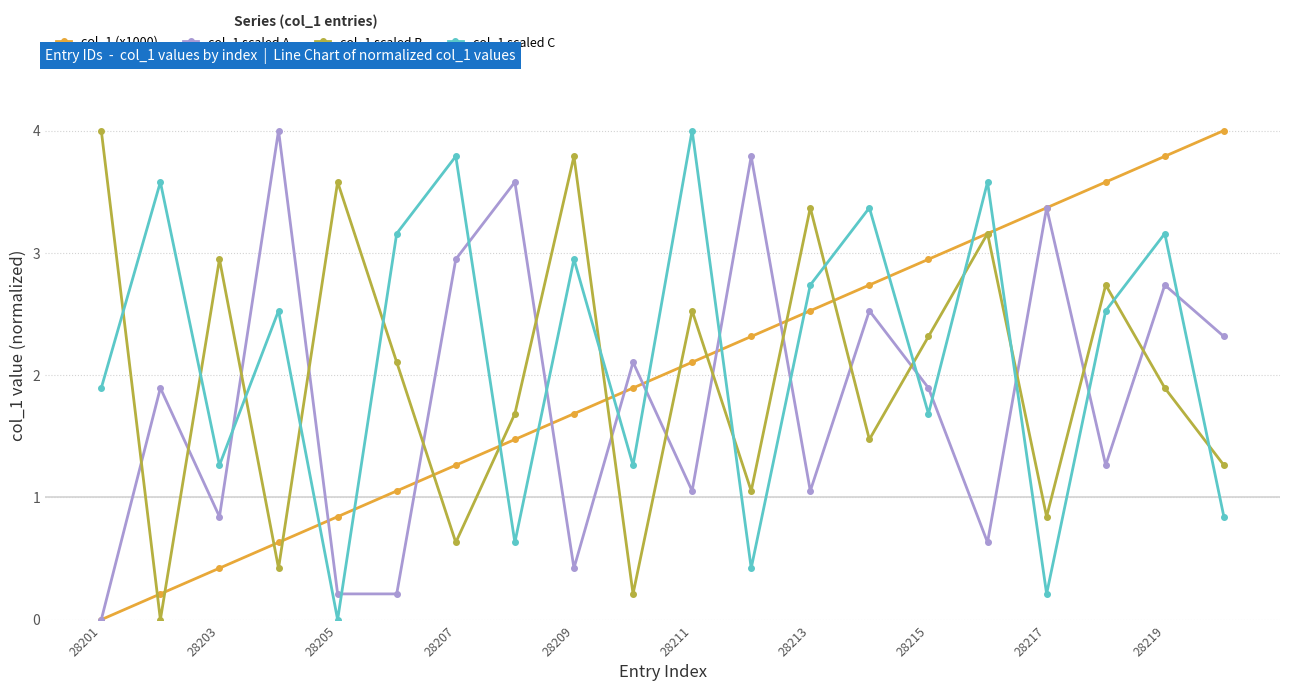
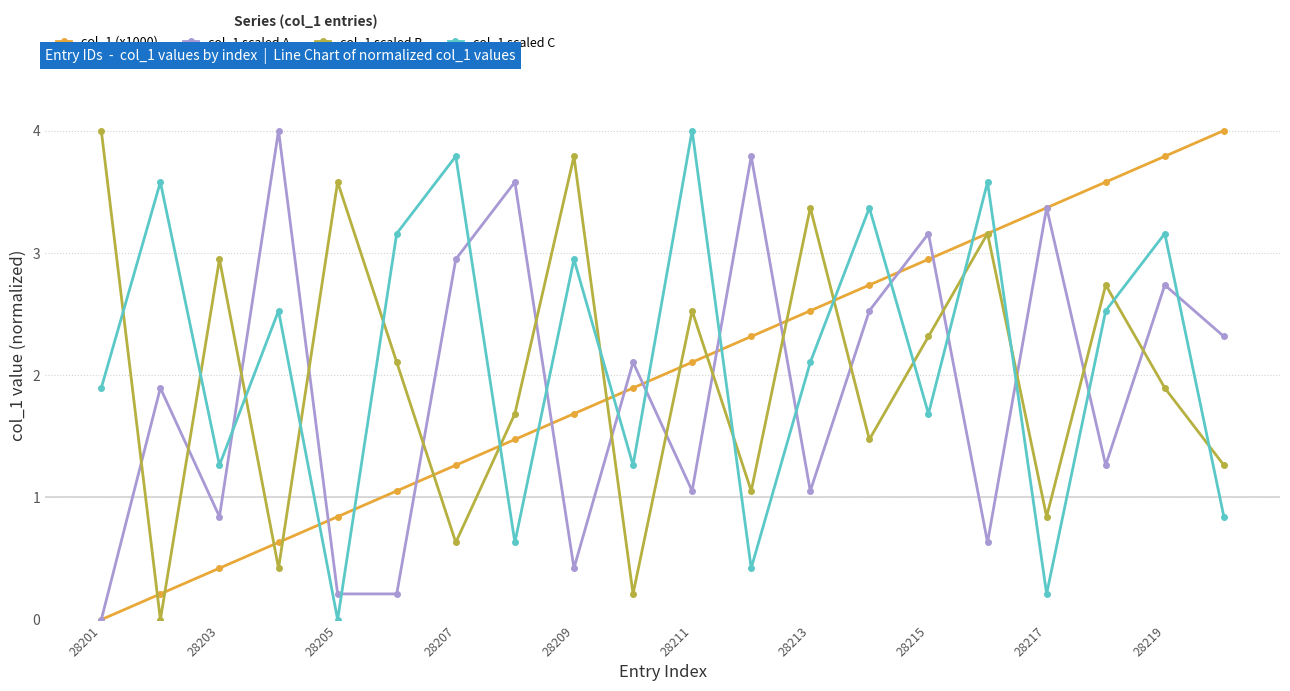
  {
    "col_1 scaled A": {
      "28203": 0.84,
      "28205": 0.21,
      "28207": 2.95,
      "28209": 0.42,
      "28211": 1.05,
      "28213": 1.05,
-     "28215": 1.89,
+     "28215": 3.16,
      "28219": 2.74
    },
    "col_1 scaled C": {
      "28201": 1.89,
      "28203": 1.26,
      "28205": 0.00,
      "28207": 3.79,
      "28209": 2.95,
      "28211": 4.00,
-     "28213": 2.74,
+     "28213": 2.11,
      "28215": 1.68,
      "28217": 0.21,
      "28219": 3.16
    }
  }
